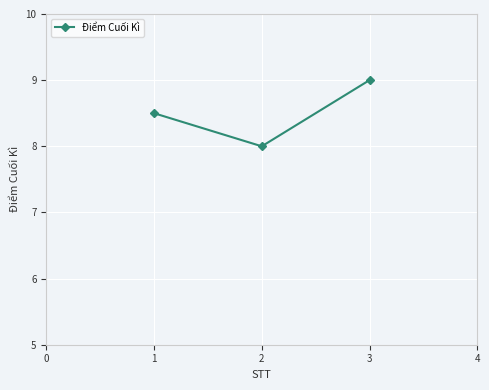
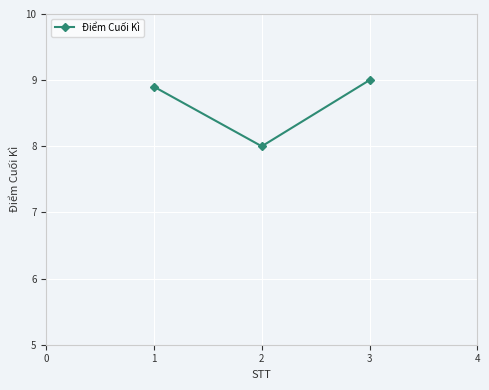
  {
-   "1": 8.5,
+   "1": 8.9,
    "2": 8.0,
    "3": 9.0
  }
